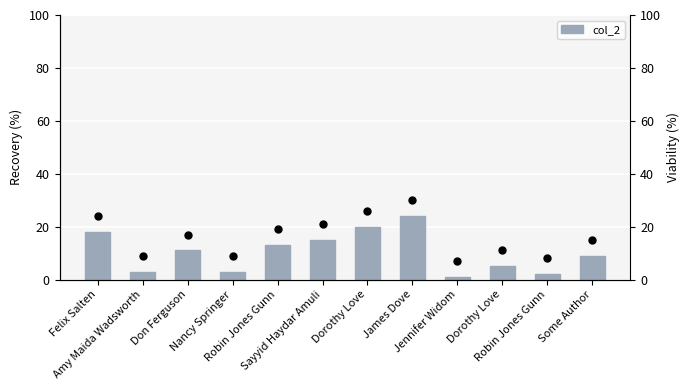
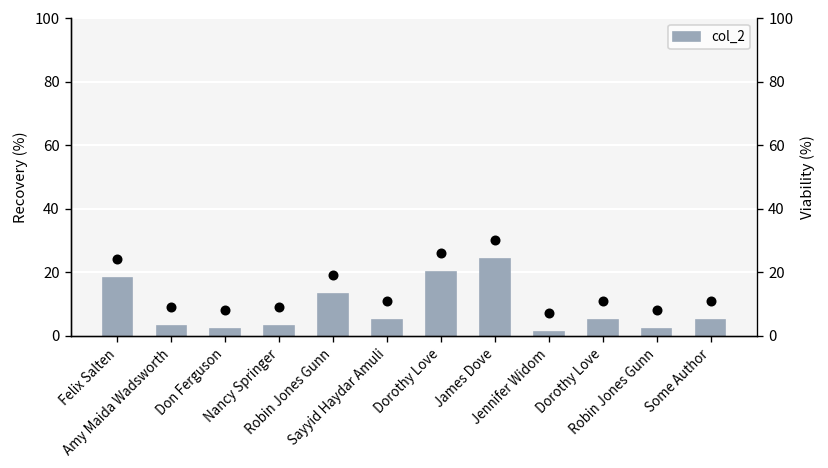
  {
    "col_2": {
      "Felix Salten": 18,
      "Amy Maida Wadsworth": 3,
-     "Don Ferguson": 11,
+     "Don Ferguson": 2,
      "Nancy Springer": 3,
-     "Sayyid Haydar Amuli": 15,
+     "Sayyid Haydar Amuli": 5,
      "James Dove": 24,
      "Jennifer Widom": 1,
-     "Some Author": 9
+     "Some Author": 5
    }
  }
